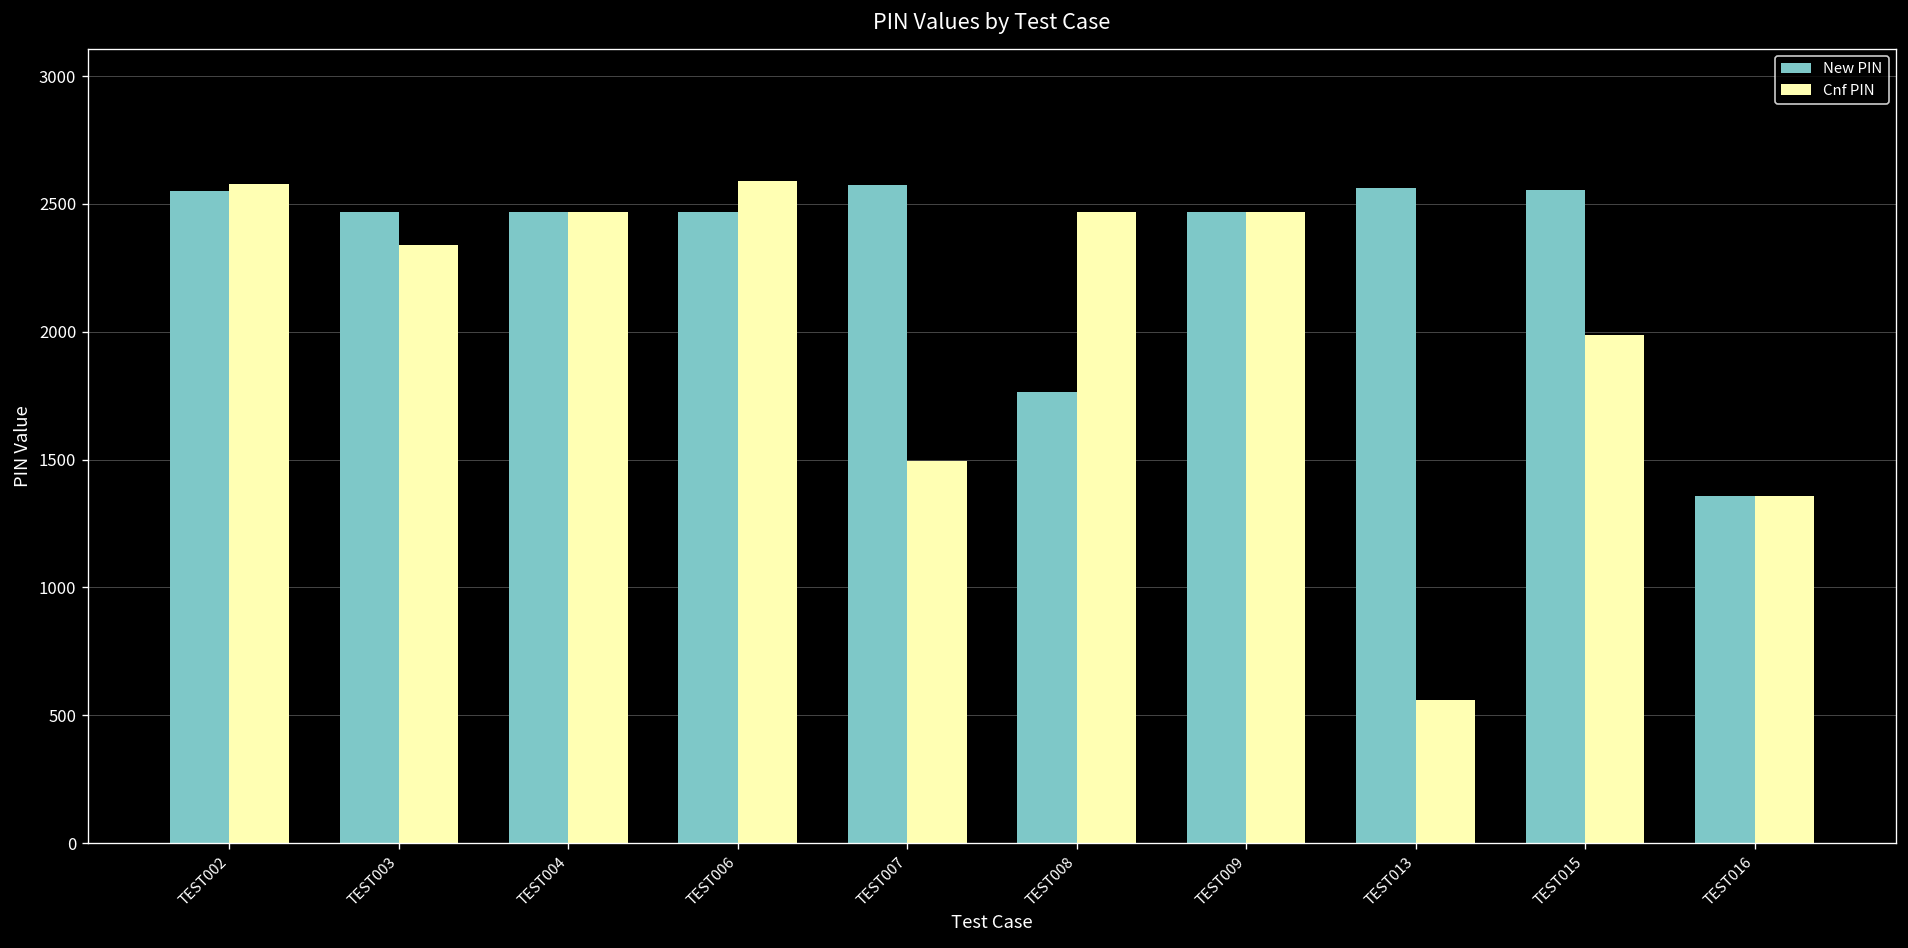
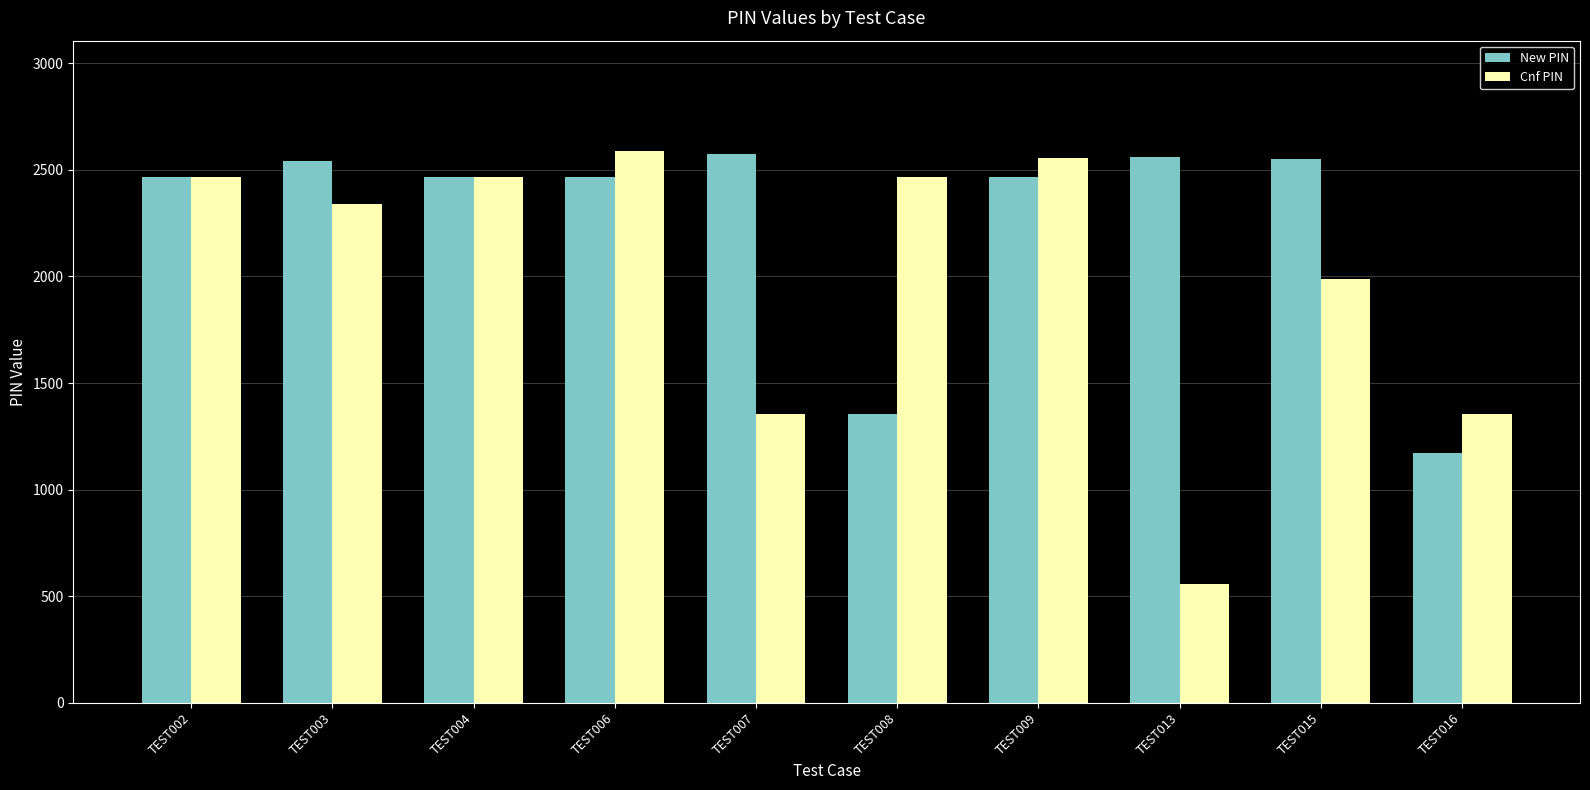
  {
    "New PIN": {
-     "TEST002": 2550,
-     "TEST003": 2470,
+     "TEST002": 2470,
+     "TEST003": 2540,
      "TEST004": 2470,
      "TEST006": 2470,
      "TEST007": 2580,
-     "TEST008": 1760,
+     "TEST008": 1360,
      "TEST009": 2470,
      "TEST013": 2560,
      "TEST015": 2550,
-     "TEST016": 1360
+     "TEST016": 1170
    },
    "Cnf PIN": {
-     "TEST002": 2580,
+     "TEST002": 2470,
      "TEST003": 2340,
      "TEST004": 2470,
      "TEST006": 2590,
-     "TEST007": 1500,
+     "TEST007": 1360,
      "TEST008": 2470,
-     "TEST009": 2470,
+     "TEST009": 2560,
      "TEST013": 560,
      "TEST015": 1990,
      "TEST016": 1360
    }
  }
